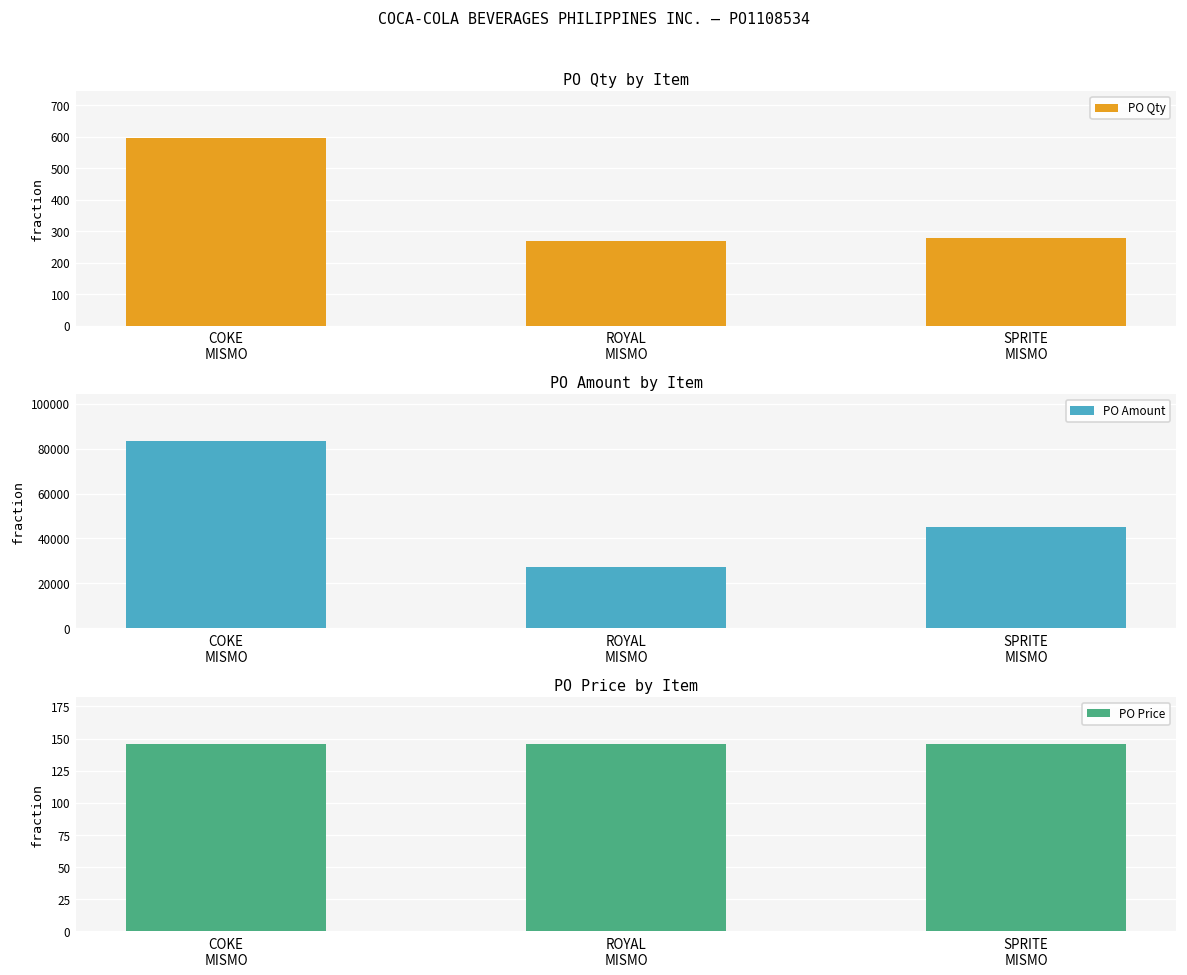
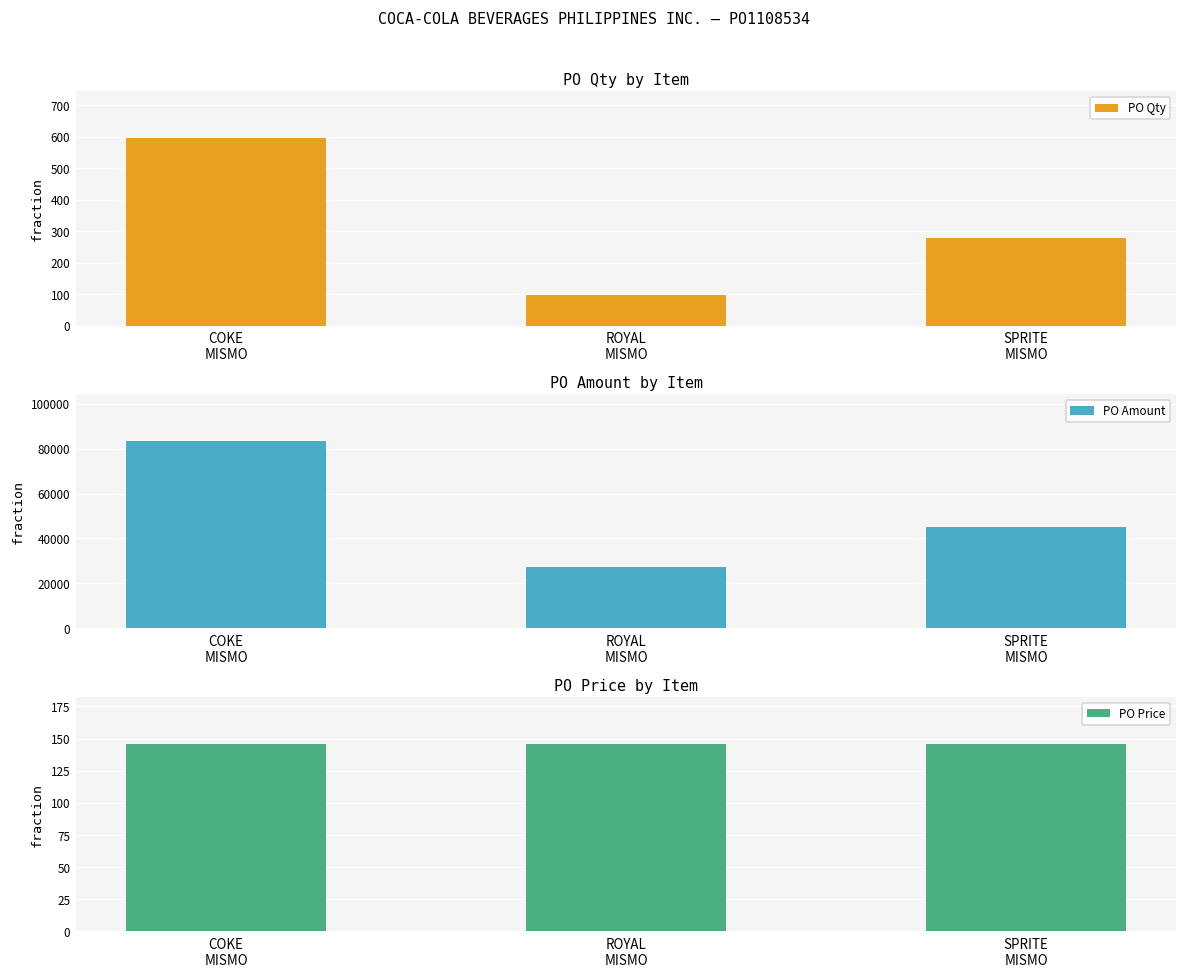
  {
    "PO Qty by Item": {
      "COKE MISMO": 600,
-     "ROYAL MISMO": 270,
+     "ROYAL MISMO": 100,
      "SPRITE MISMO": 280
    },
    "PO Amount by Item": {
      "COKE MISMO": 83000,
      "ROYAL MISMO": 27000,
      "SPRITE MISMO": 45000
    },
    "PO Price by Item": {
      "COKE MISMO": 146,
      "ROYAL MISMO": 146,
      "SPRITE MISMO": 146
    }
  }
